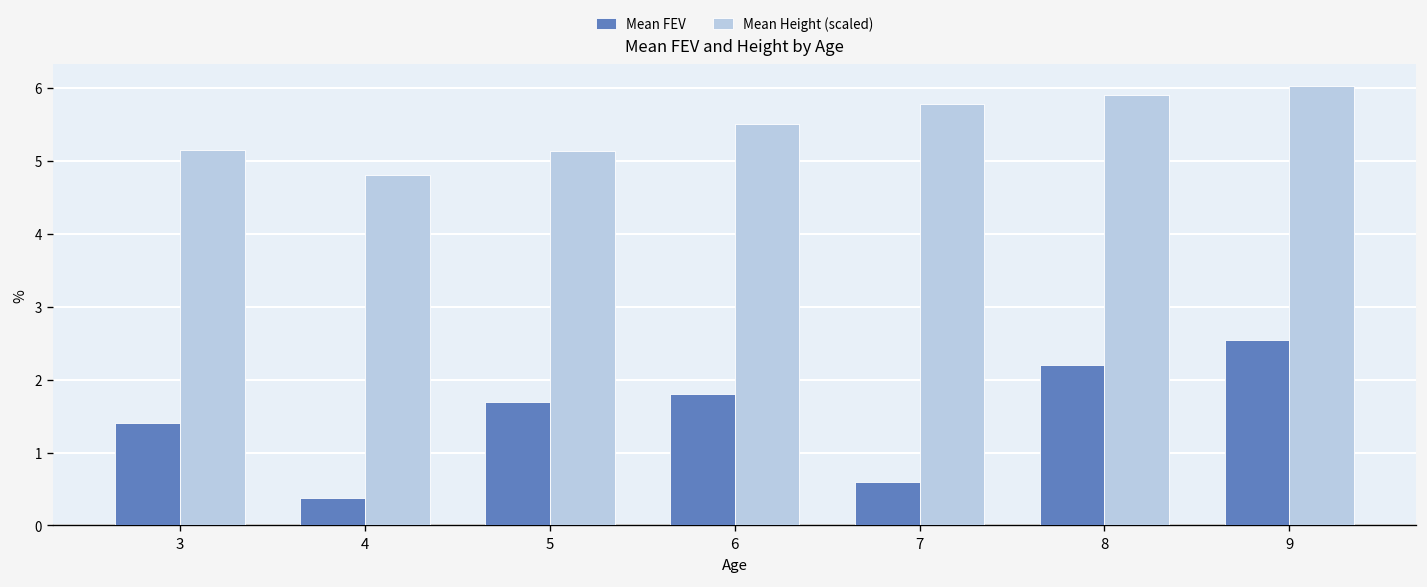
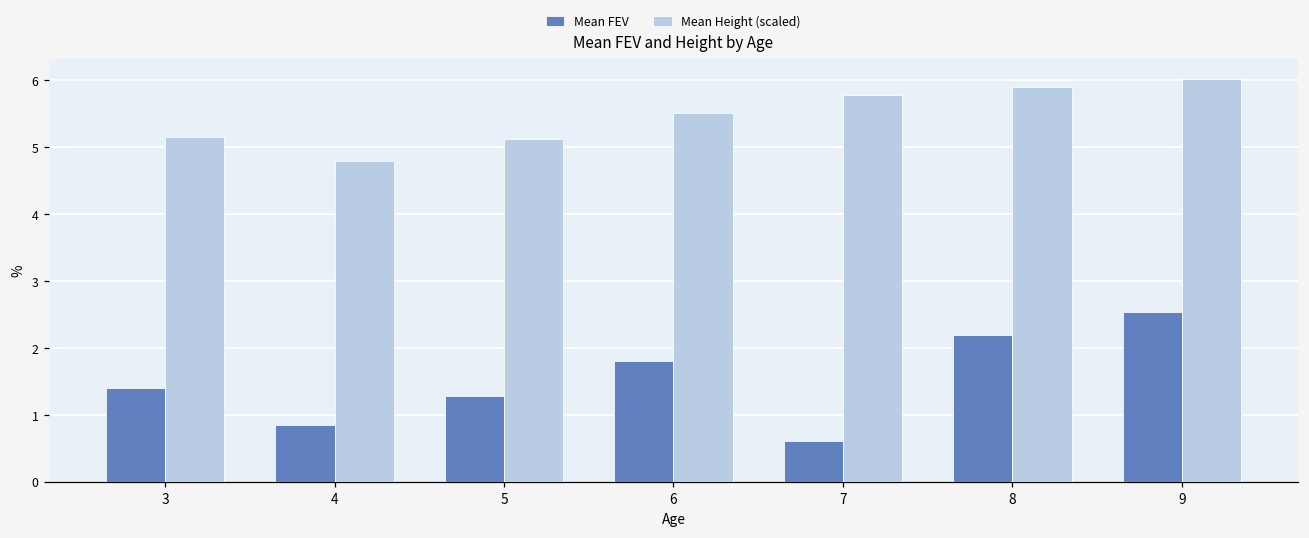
  {
    "Mean FEV": {
      "3": 1.4,
-     "4": 0.4,
-     "5": 1.7,
+     "4": 0.8,
+     "5": 1.3,
      "6": 1.8,
      "7": 0.6,
      "8": 2.2,
      "9": 2.5
    },
    "Mean Height (scaled)": {
      "3": 5.2,
      "4": 4.8,
      "5": 5.1,
      "6": 5.5,
      "7": 5.8,
      "8": 5.9,
      "9": 6.0
    }
  }
